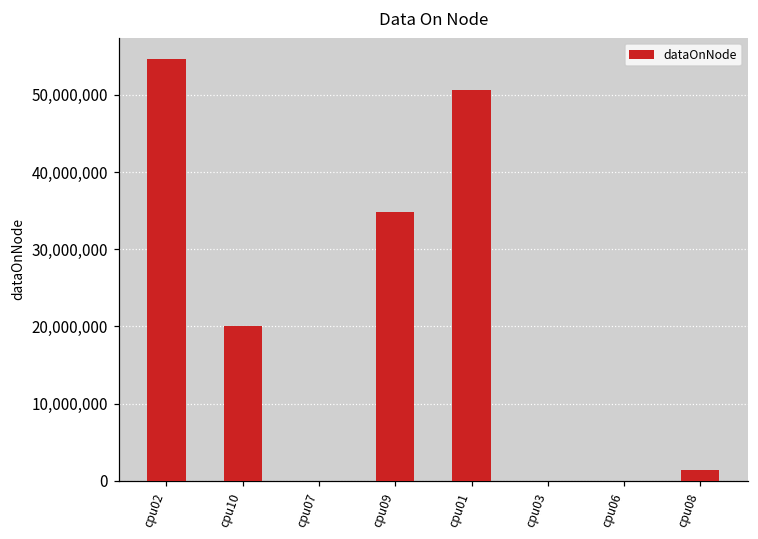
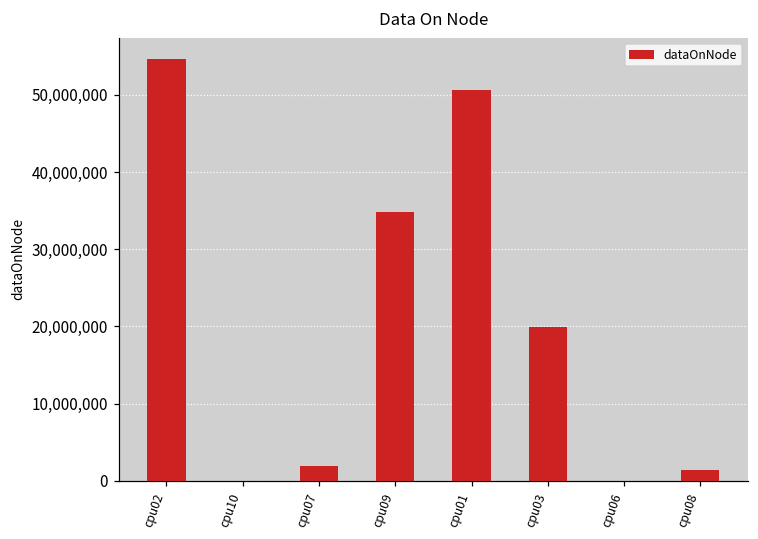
  {
    "cpu02": "55,000,000",
-   "cpu10": "20,000,000",
-   "cpu07": "0",
+   "cpu10": "0",
+   "cpu07": "2,000,000",
    "cpu09": "35,000,000",
    "cpu01": "51,000,000",
-   "cpu03": "0",
+   "cpu03": "20,000,000",
    "cpu08": "1,000,000"
  }
